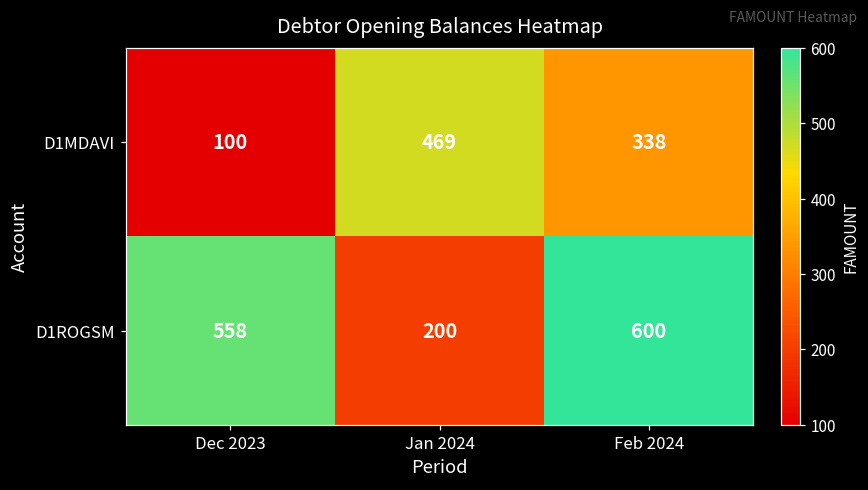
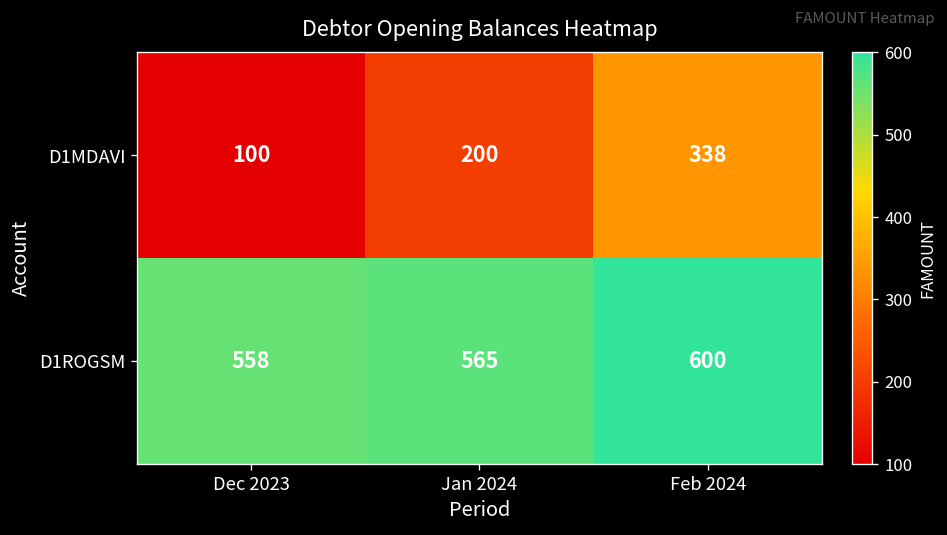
  {
    "D1MDAVI": {
      "Dec 2023": 100,
-     "Jan 2024": 469,
+     "Jan 2024": 200,
      "Feb 2024": 338
    },
    "D1ROGSM": {
      "Dec 2023": 558,
-     "Jan 2024": 200,
+     "Jan 2024": 565,
      "Feb 2024": 600
    }
  }
